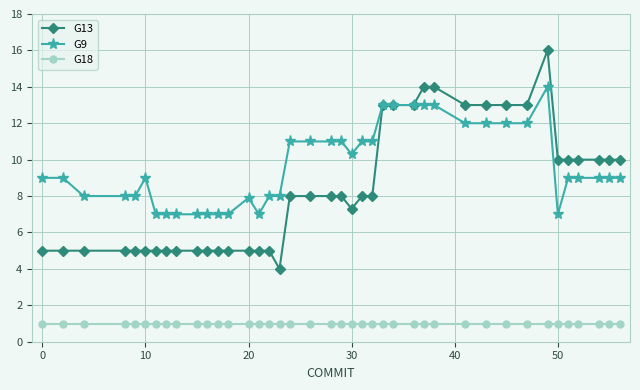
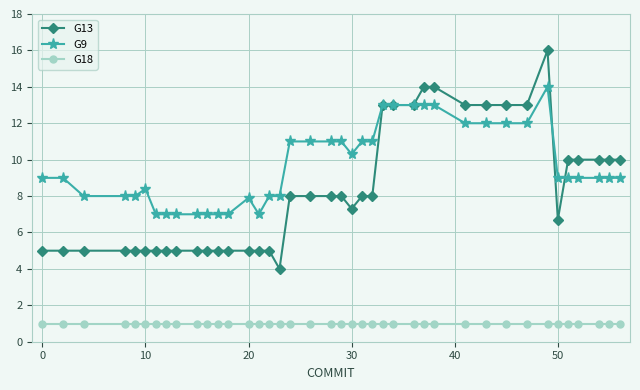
  {
    "G13": {
      "0": 5.0,
      "10": 5.0,
      "20": 5.0,
      "30": 7.3,
-     "50": 10.0
+     "50": 6.7
    },
    "G9": {
      "0": 9.0,
-     "10": 9.0,
+     "10": 8.4,
      "20": 7.9,
      "30": 10.3,
-     "50": 7
+     "50": 9
    },
    "G18": {
      "0": 1.0,
      "10": 1.0,
      "20": 1.0,
      "30": 1.0,
      "50": 1.0
    }
  }
